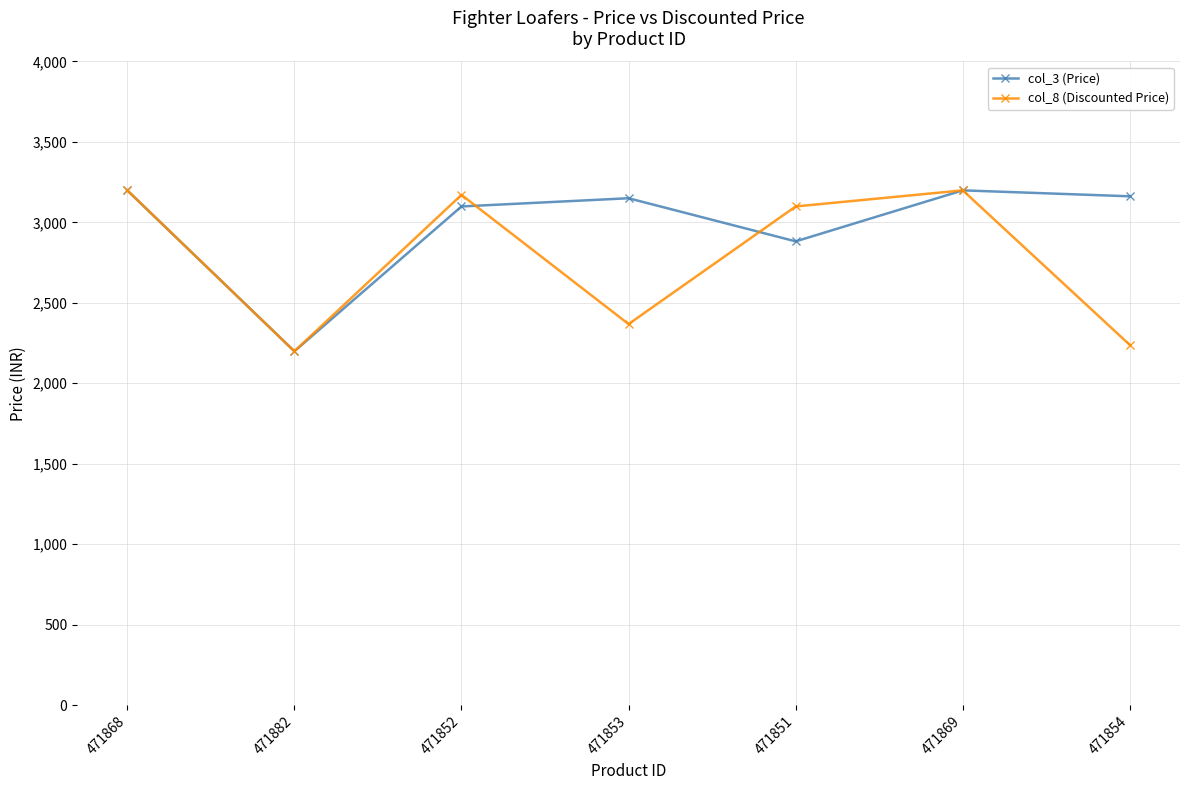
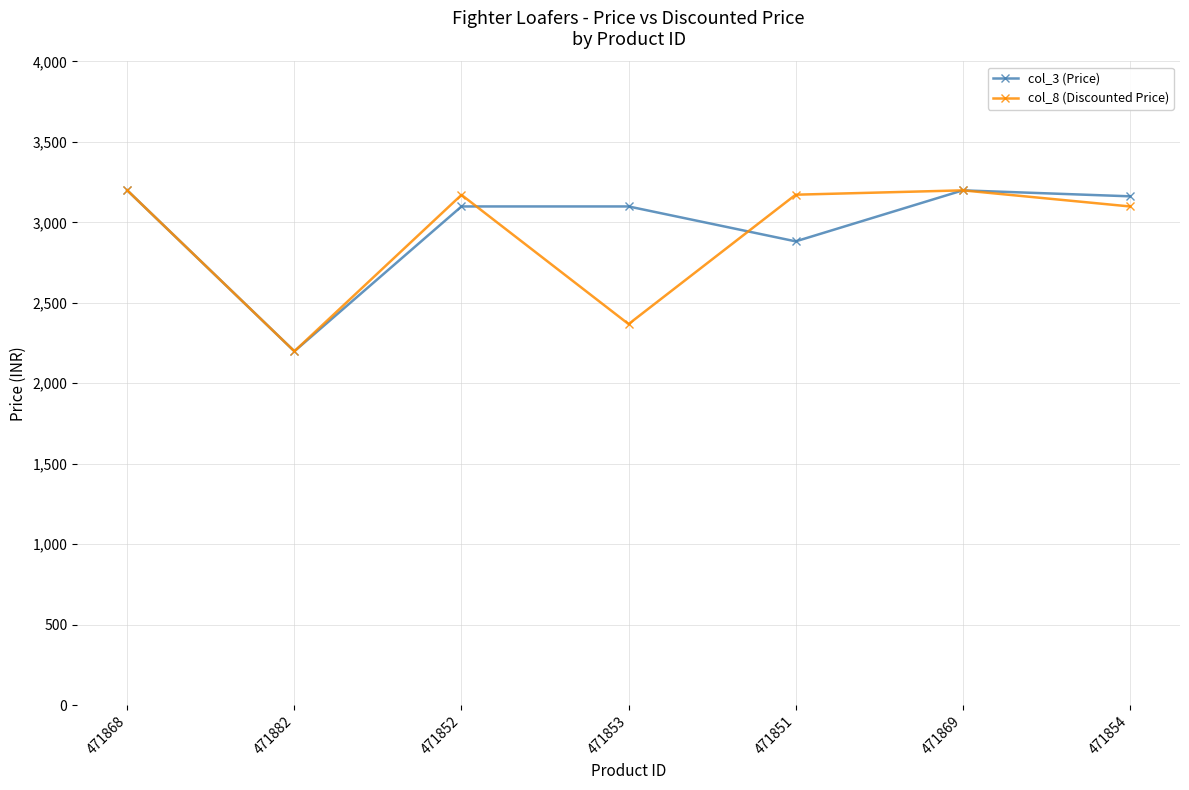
  {
    "col_3 (Price)": {
      "471852": "3,100",
-     "471853": "3,150",
+     "471853": "3,100",
      "471851": "2,880",
      "471854": "3,160"
    },
    "col_8 (Discounted Price)": {
      "471852": "3,170",
      "471853": "2,370",
-     "471851": "3,100",
-     "471854": "2,240"
+     "471851": "3,170",
+     "471854": "3,100"
    }
  }
